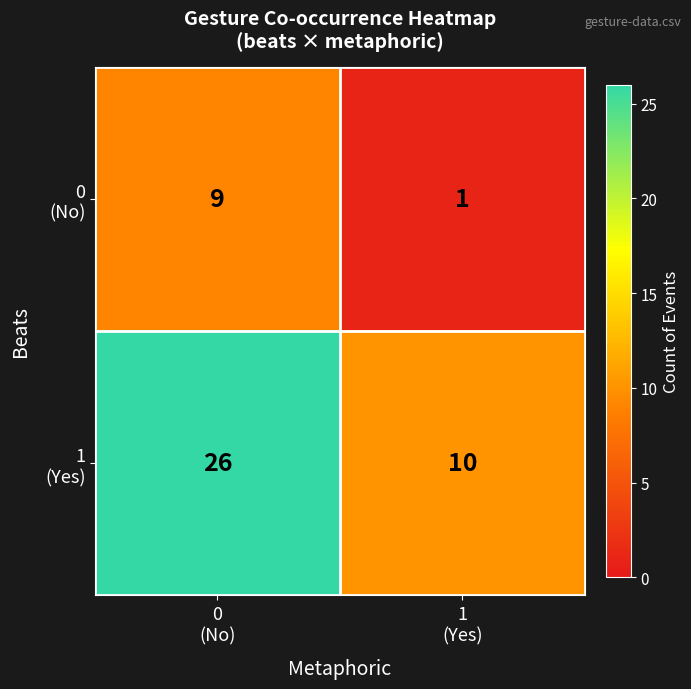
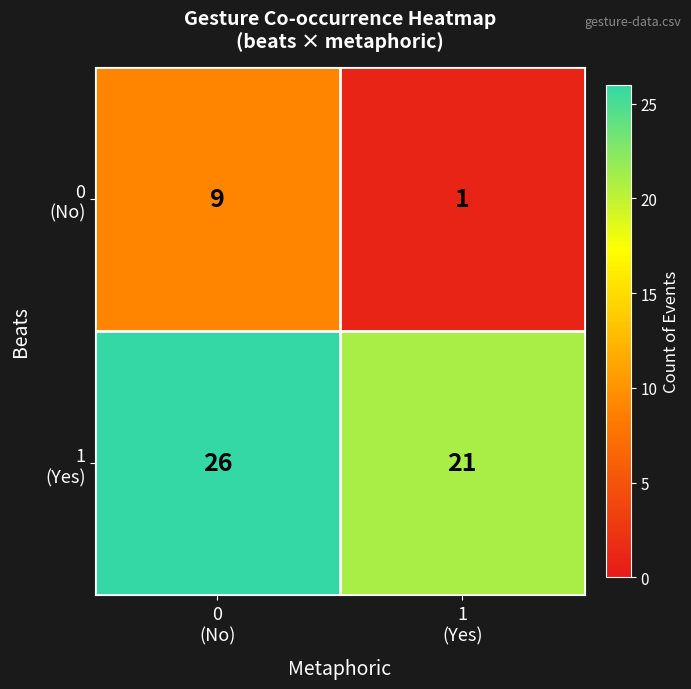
  {
    "0 (No)": {
      "0 (No)": 9,
      "1 (Yes)": 1
    },
    "1 (Yes)": {
      "0 (No)": 26,
-     "1 (Yes)": 10
+     "1 (Yes)": 21
    }
  }
